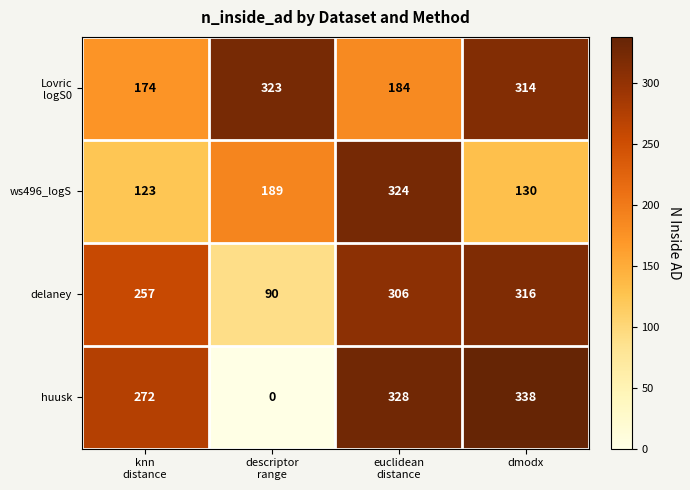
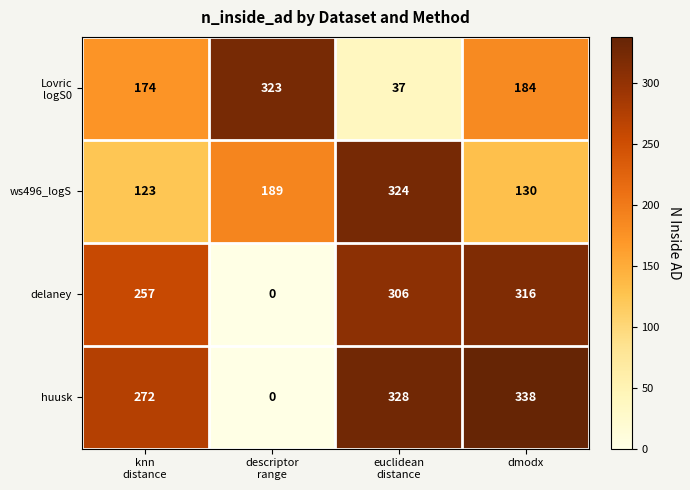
  {
    "Lovric logS0": {
      "knn distance": 174,
      "descriptor range": 323,
-     "euclidean distance": 184,
-     "dmodx": 314
+     "euclidean distance": 37,
+     "dmodx": 184
    },
    "ws496_logS": {
      "knn distance": 123,
      "descriptor range": 189,
      "euclidean distance": 324,
      "dmodx": 130
    },
    "delaney": {
      "knn distance": 257,
-     "descriptor range": 90,
+     "descriptor range": 0,
      "euclidean distance": 306,
      "dmodx": 316
    },
    "huusk": {
      "knn distance": 272,
      "descriptor range": 0,
      "euclidean distance": 328,
      "dmodx": 338
    }
  }
